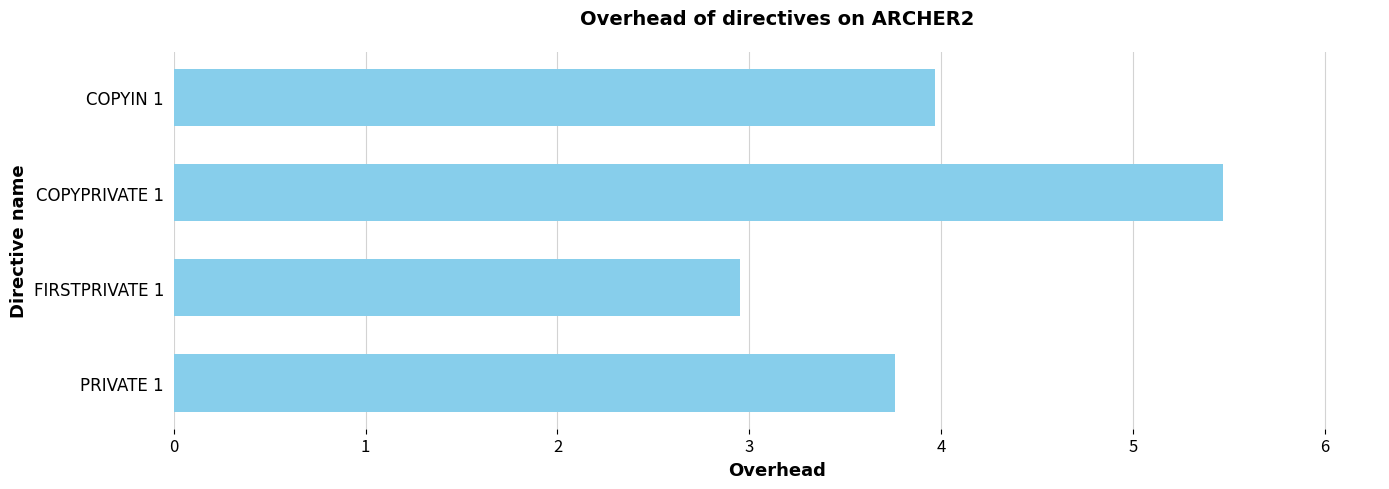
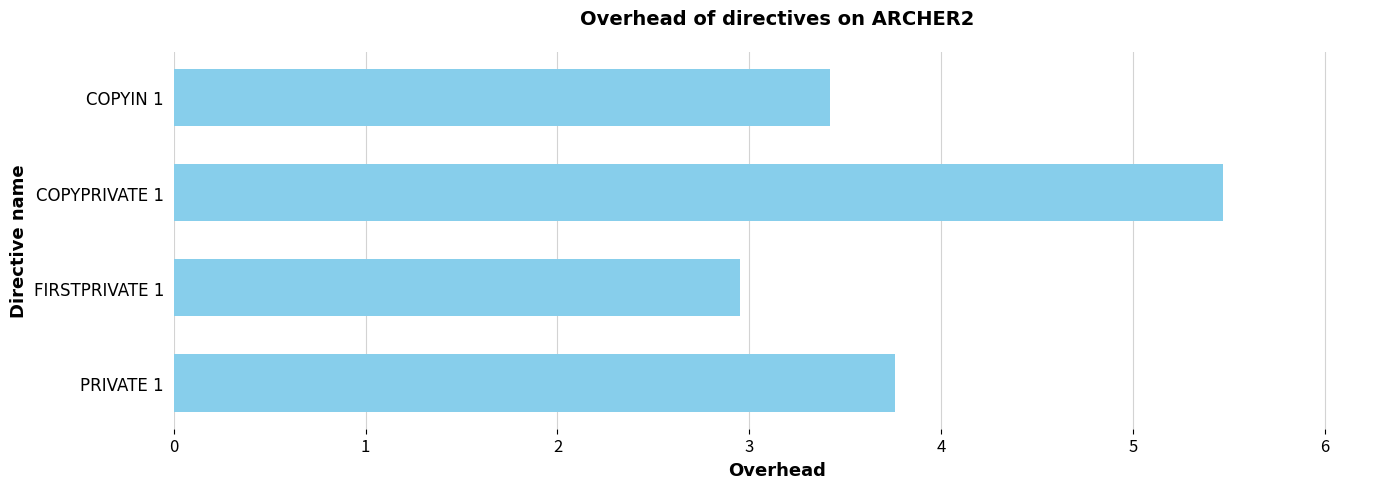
  {
-   "COPYIN 1": 3.97,
+   "COPYIN 1": 3.42,
    "COPYPRIVATE 1": 5.47,
    "FIRSTPRIVATE 1": 2.95,
    "PRIVATE 1": 3.76
  }
